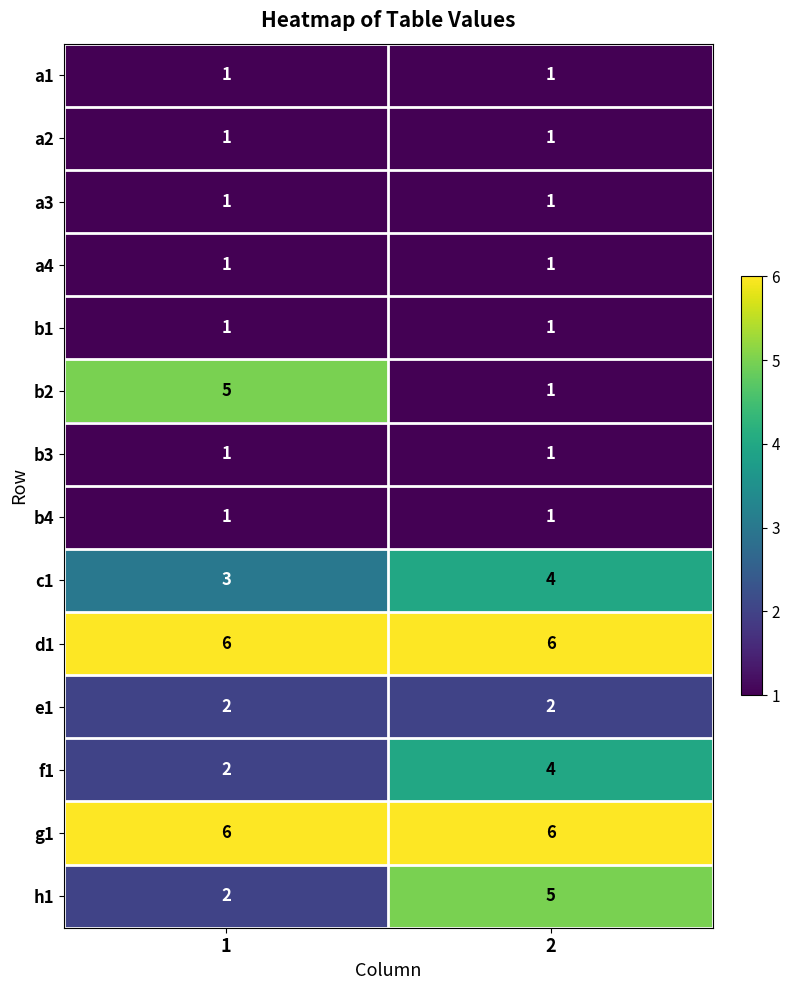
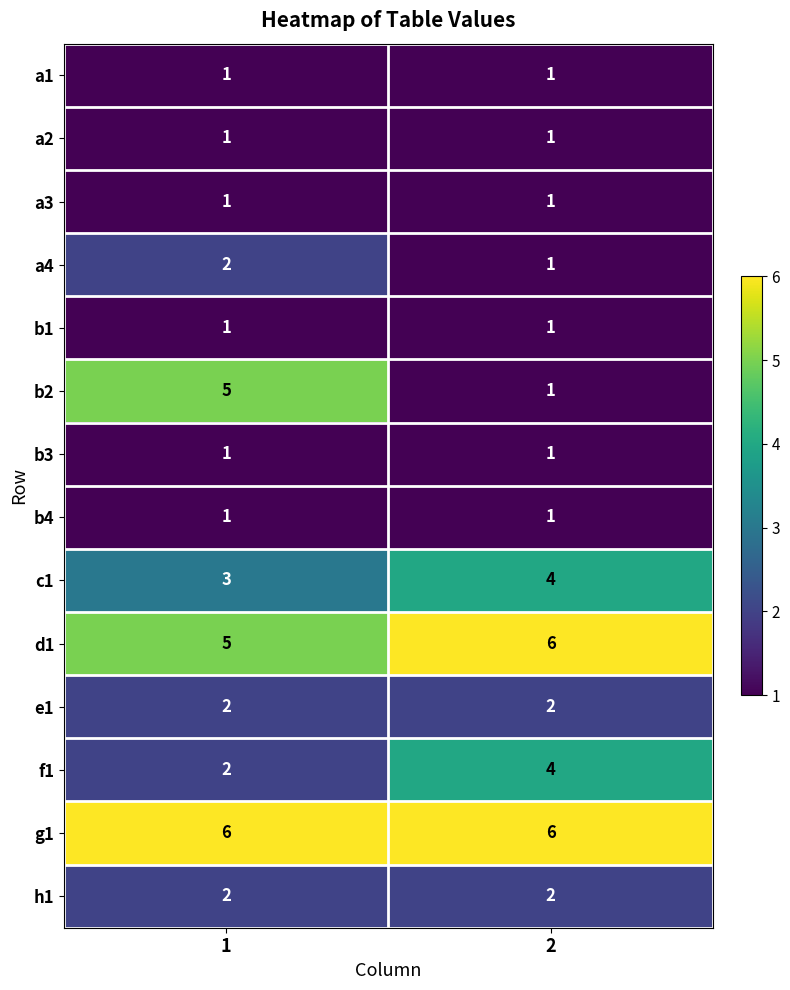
  {
    "a1": {
      "1": 1,
      "2": 1
    },
    "a2": {
      "1": 1,
      "2": 1
    },
    "a3": {
      "1": 1,
      "2": 1
    },
    "a4": {
-     "1": 1,
+     "1": 2,
      "2": 1
    },
    "b1": {
      "1": 1,
      "2": 1
    },
    "b2": {
      "1": 5,
      "2": 1
    },
    "b3": {
      "1": 1,
      "2": 1
    },
    "b4": {
      "1": 1,
      "2": 1
    },
    "c1": {
      "1": 3,
      "2": 4
    },
    "d1": {
-     "1": 6,
+     "1": 5,
      "2": 6
    },
    "e1": {
      "1": 2,
      "2": 2
    },
    "f1": {
      "1": 2,
      "2": 4
    },
    "g1": {
      "1": 6,
      "2": 6
    },
    "h1": {
      "1": 2,
-     "2": 5
+     "2": 2
    }
  }
